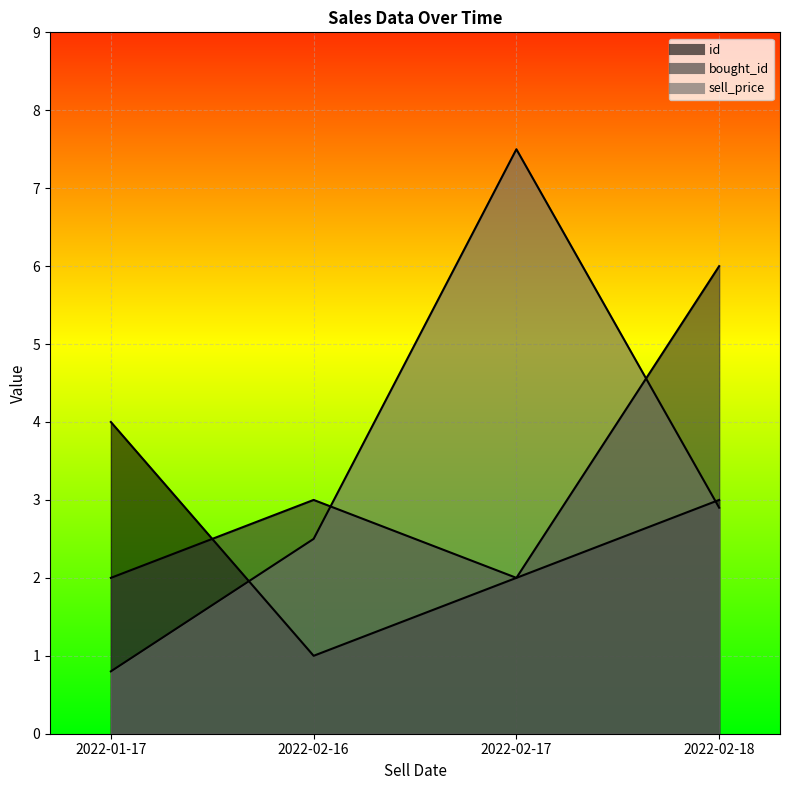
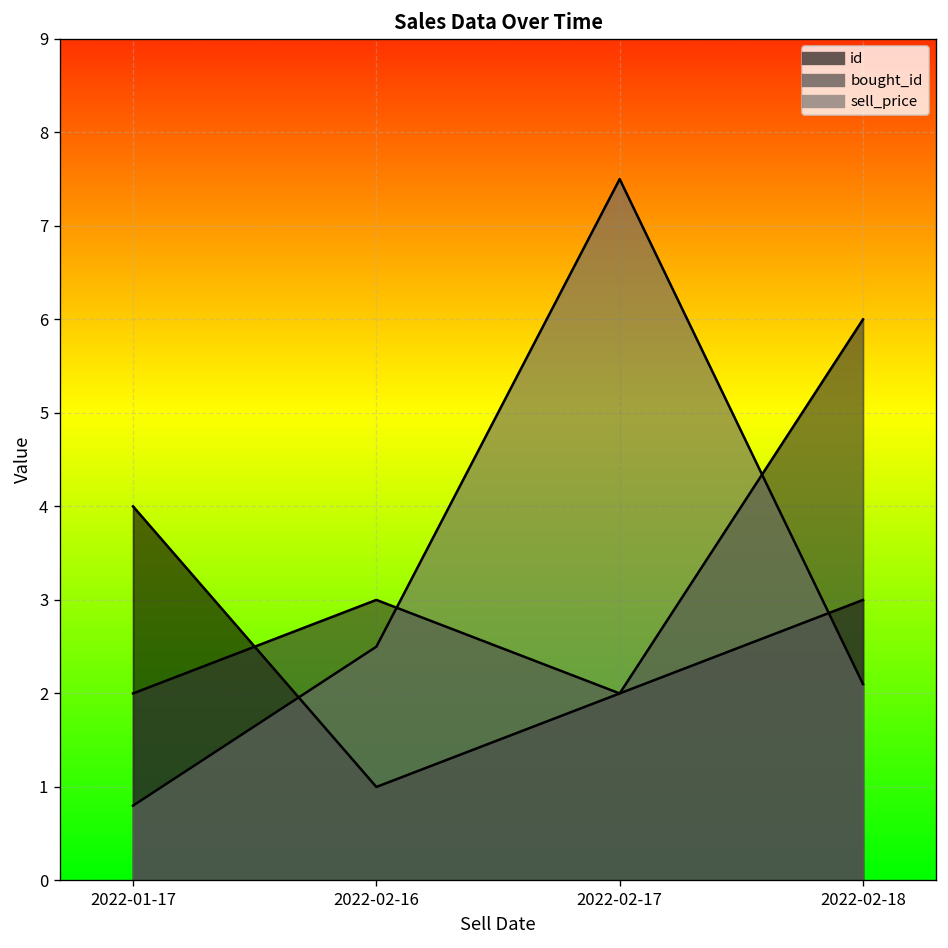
  {
    "id": {
      "2022-01-17": 4.0,
      "2022-02-16": 1.0,
      "2022-02-18": 3.0
    },
    "bought_id": {
      "2022-01-17": 2.0,
      "2022-02-16": 3.0,
      "2022-02-18": 6.0
    },
    "sell_price": {
      "2022-01-17": 0.8,
      "2022-02-16": 2.5,
      "2022-02-17": 7.5,
-     "2022-02-18": 2.9
+     "2022-02-18": 2.1
    }
  }
